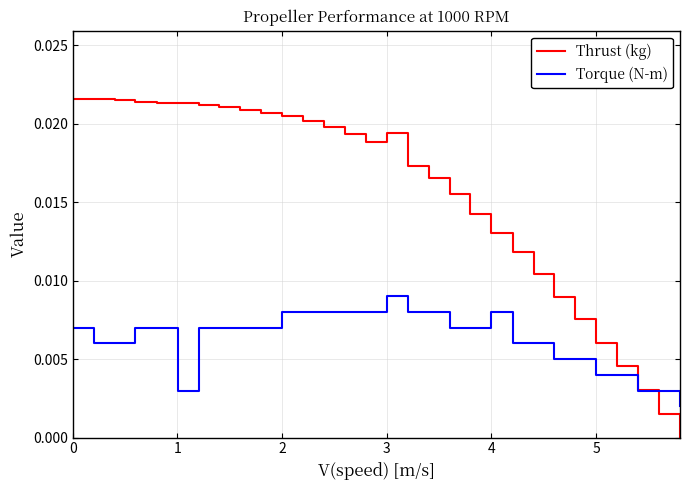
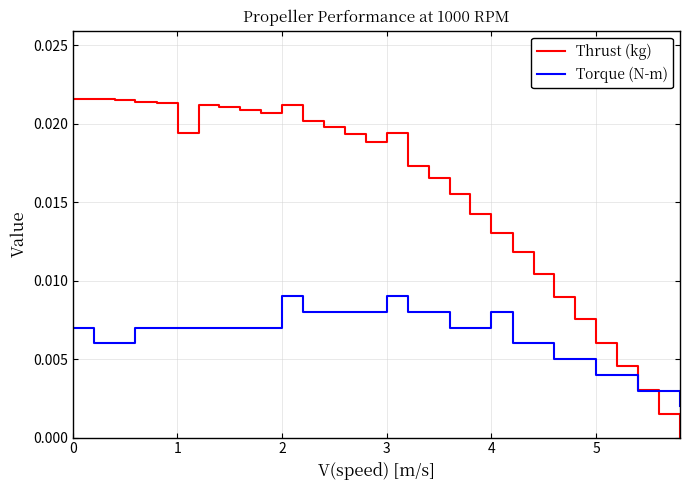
  {
    "Thrust (kg)": {
      "0": 0.0216,
-     "1": 0.0213,
-     "2": 0.0205,
+     "1": 0.0194,
+     "2": 0.0212,
      "3": 0.0194,
      "4": 0.0131,
      "5": 0.0060
    },
    "Torque (N-m)": {
      "0": 0.007,
-     "1": 0.003,
-     "2": 0.008,
+     "1": 0.007,
+     "2": 0.009,
      "3": 0.009,
      "4": 0.008,
      "5": 0.004
    }
  }
